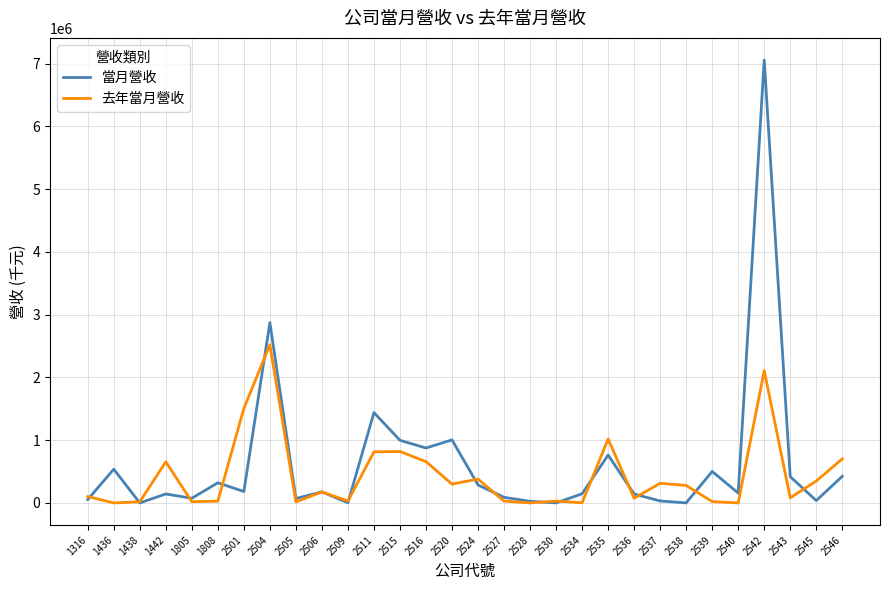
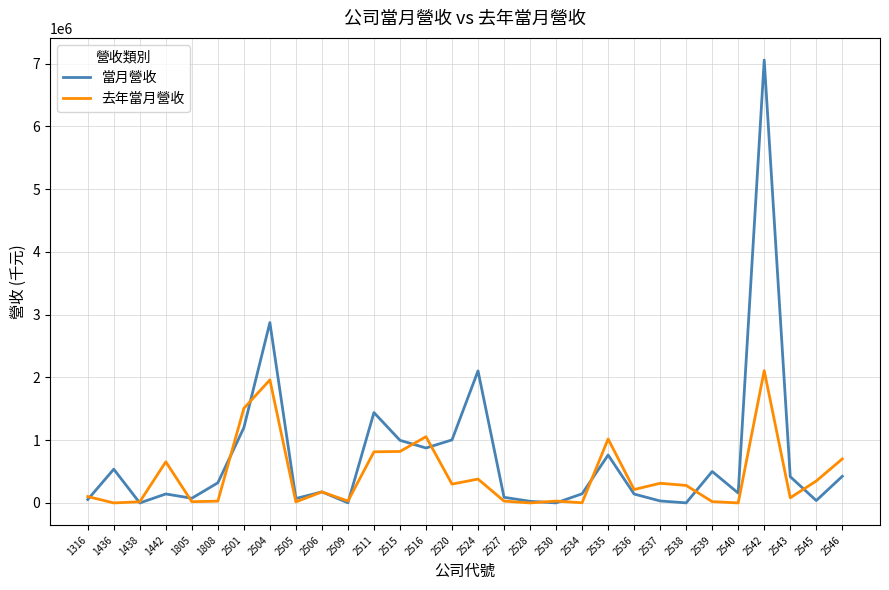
  {
    "當月營收": {
      "1316": 100000,
      "1436": 500000,
      "1442": 100000,
      "1805": 100000,
      "1808": 300000,
-     "2501": 200000,
+     "2501": 1200000,
      "2504": 2900000,
      "2505": 100000,
      "2511": 1400000,
      "2515": 1000000,
      "2516": 900000,
      "2520": 1000000,
-     "2524": 300000,
+     "2524": 2100000,
      "2527": 100000,
      "2534": 100000,
      "2535": 800000,
      "2536": 100000,
      "2537": 0,
      "2538": 0,
      "2539": 500000,
      "2540": 200000,
      "2542": 7100000,
      "2543": 400000,
      "2545": 0,
      "2546": 400000
    },
    "去年當月營收": {
      "1316": 100000,
      "1436": 0,
      "1442": 700000,
      "1805": 0,
      "1808": 0,
      "2501": 1500000,
-     "2504": 2500000,
+     "2504": 2000000,
      "2505": 0,
      "2511": 800000,
      "2515": 800000,
-     "2516": 700000,
+     "2516": 1100000,
      "2520": 300000,
      "2524": 400000,
      "2527": 0,
      "2534": 0,
      "2535": 1000000,
-     "2536": 100000,
+     "2536": 200000,
      "2537": 300000,
      "2538": 300000,
      "2539": 0,
      "2540": 0,
      "2542": 2100000,
      "2543": 100000,
      "2545": 300000,
      "2546": 700000
    }
  }
